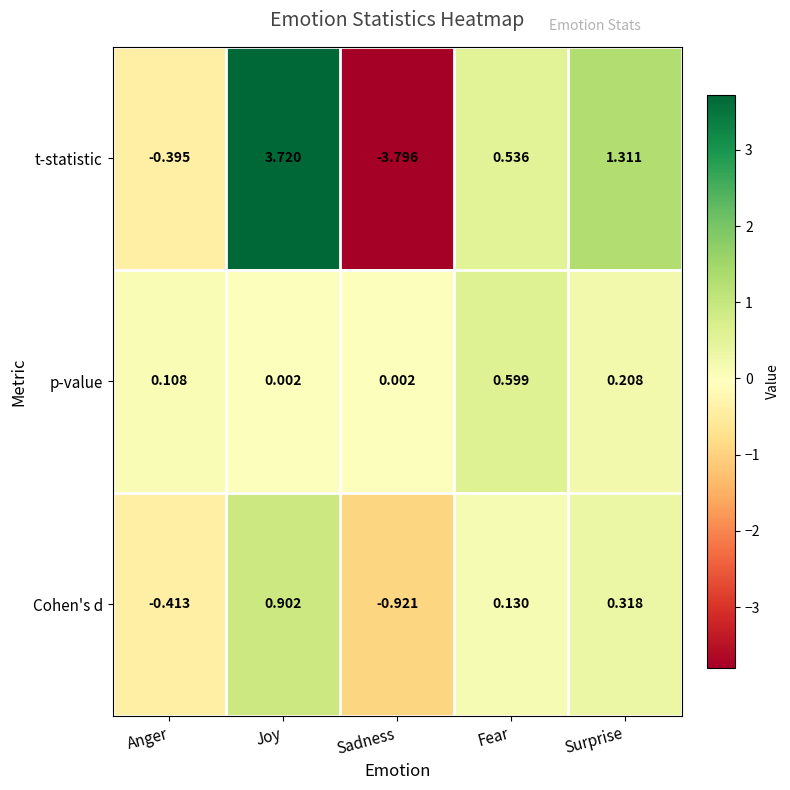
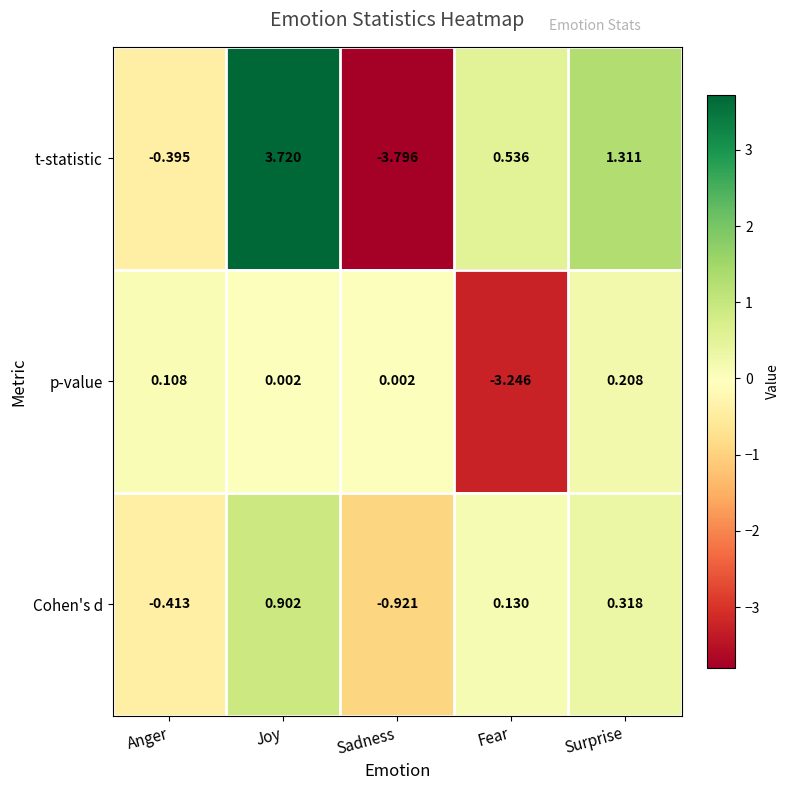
  {
    "t-statistic": {
      "Anger": -0.395,
      "Joy": 3.720,
      "Sadness": -3.796,
      "Fear": 0.536,
      "Surprise": 1.311
    },
    "p-value": {
      "Anger": 0.108,
      "Joy": 0.002,
      "Sadness": 0.002,
-     "Fear": 0.599,
+     "Fear": -3.246,
      "Surprise": 0.208
    },
    "Cohen's d": {
      "Anger": -0.413,
      "Joy": 0.902,
      "Sadness": -0.921,
      "Fear": 0.130,
      "Surprise": 0.318
    }
  }
